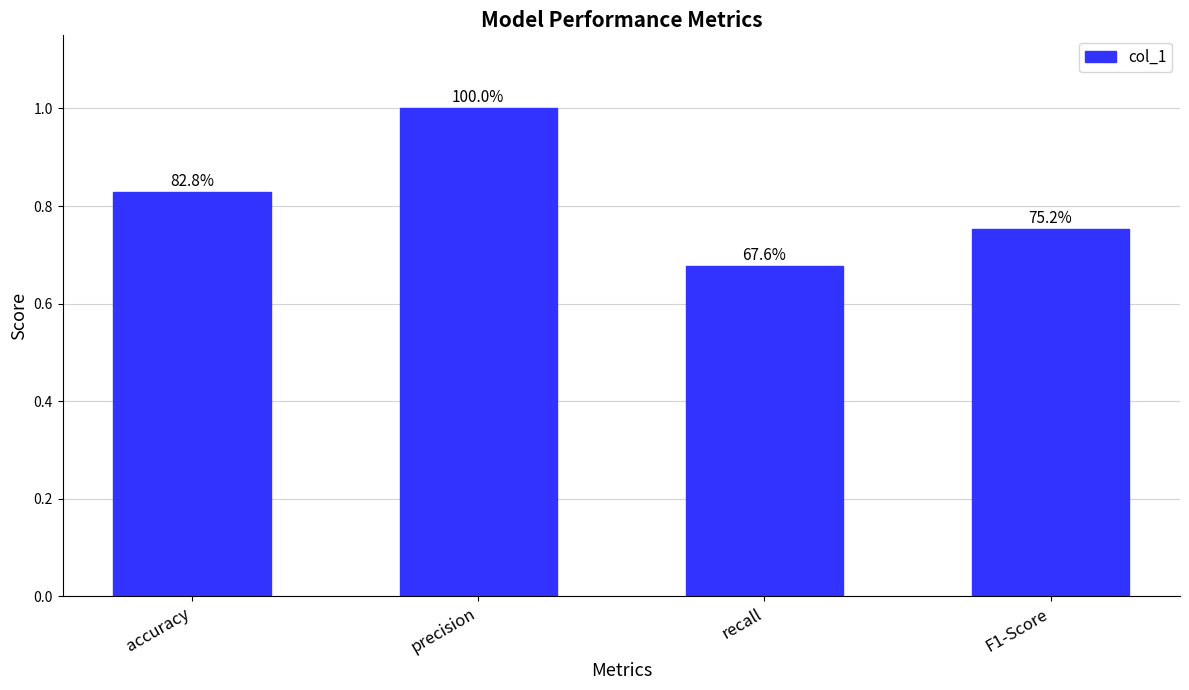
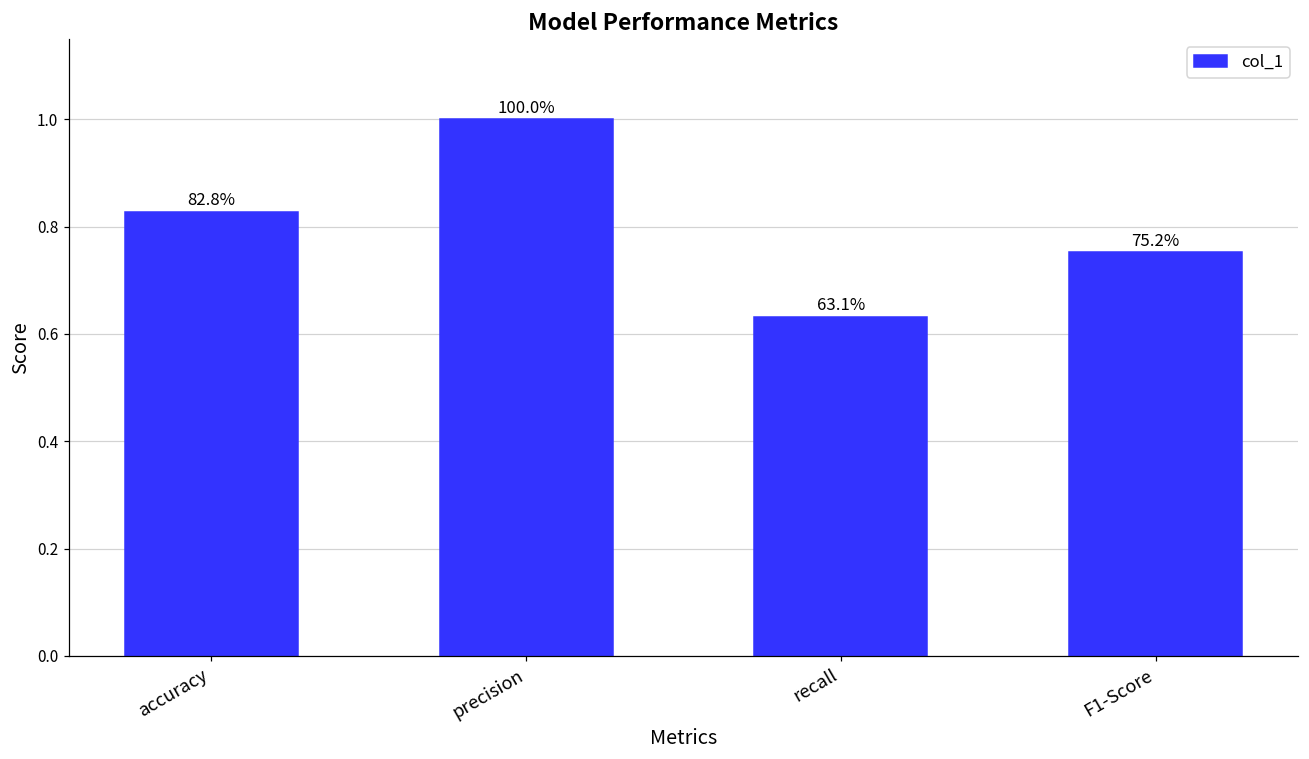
  {
    "accuracy": "82.8%",
    "precision": "100.0%",
-   "recall": "67.6%",
+   "recall": "63.1%",
    "F1-Score": "75.2%"
  }
